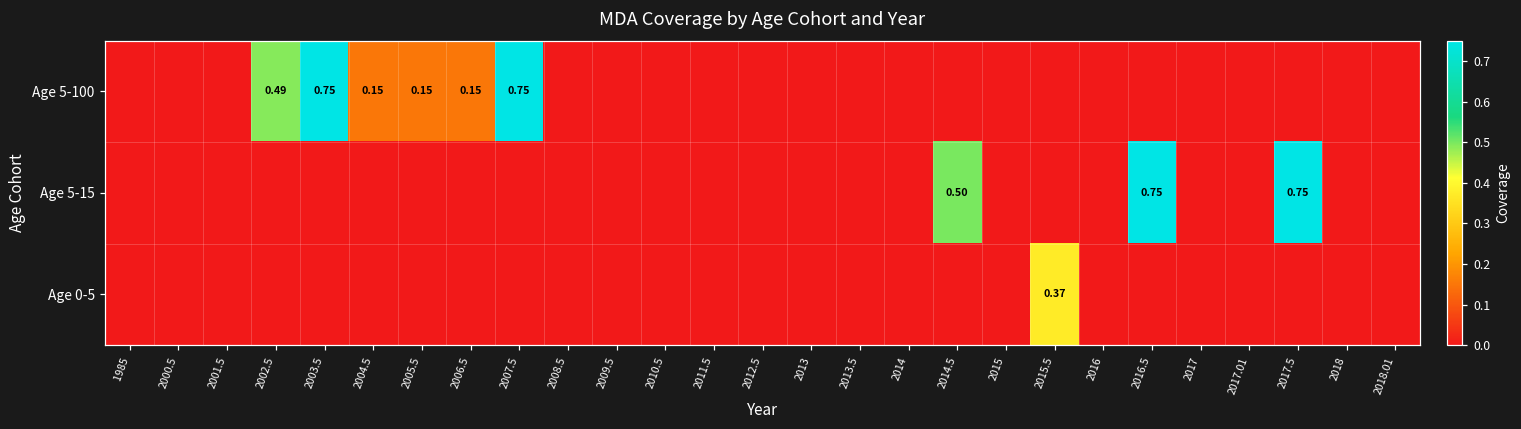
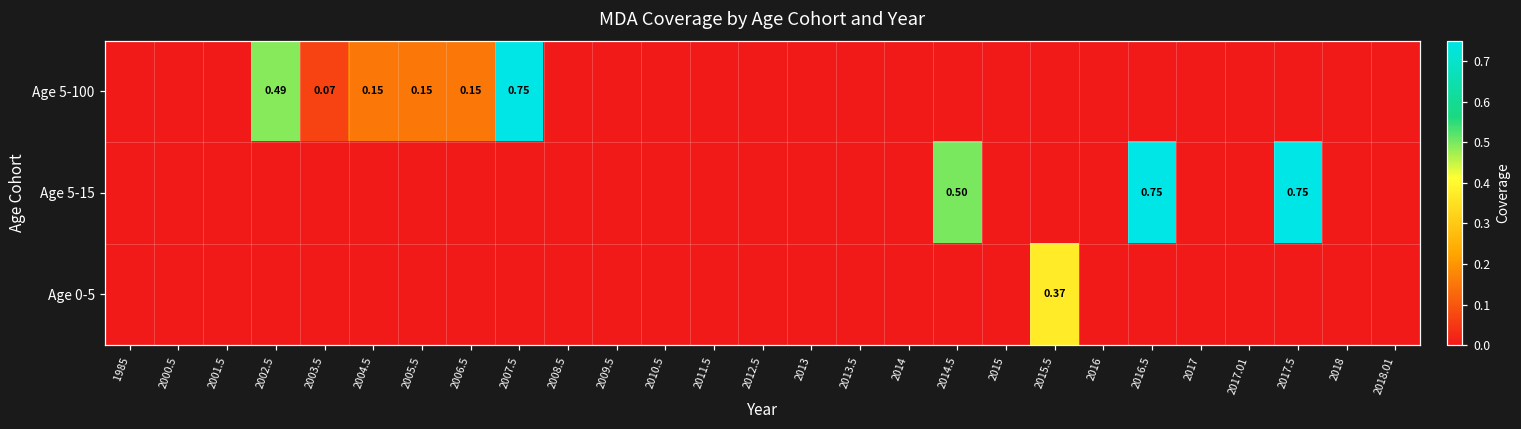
  {
    "Age 5-100": {
      "2002.5": 0.49,
-     "2003.5": 0.75,
+     "2003.5": 0.07,
      "2004.5": 0.15,
      "2005.5": 0.15,
      "2006.5": 0.15,
      "2007.5": 0.75
    },
    "Age 5-15": {
      "2014.5": 0.50,
      "2016.5": 0.75,
      "2017.5": 0.75
    },
    "Age 0-5": {
      "2015.5": 0.37
    }
  }
